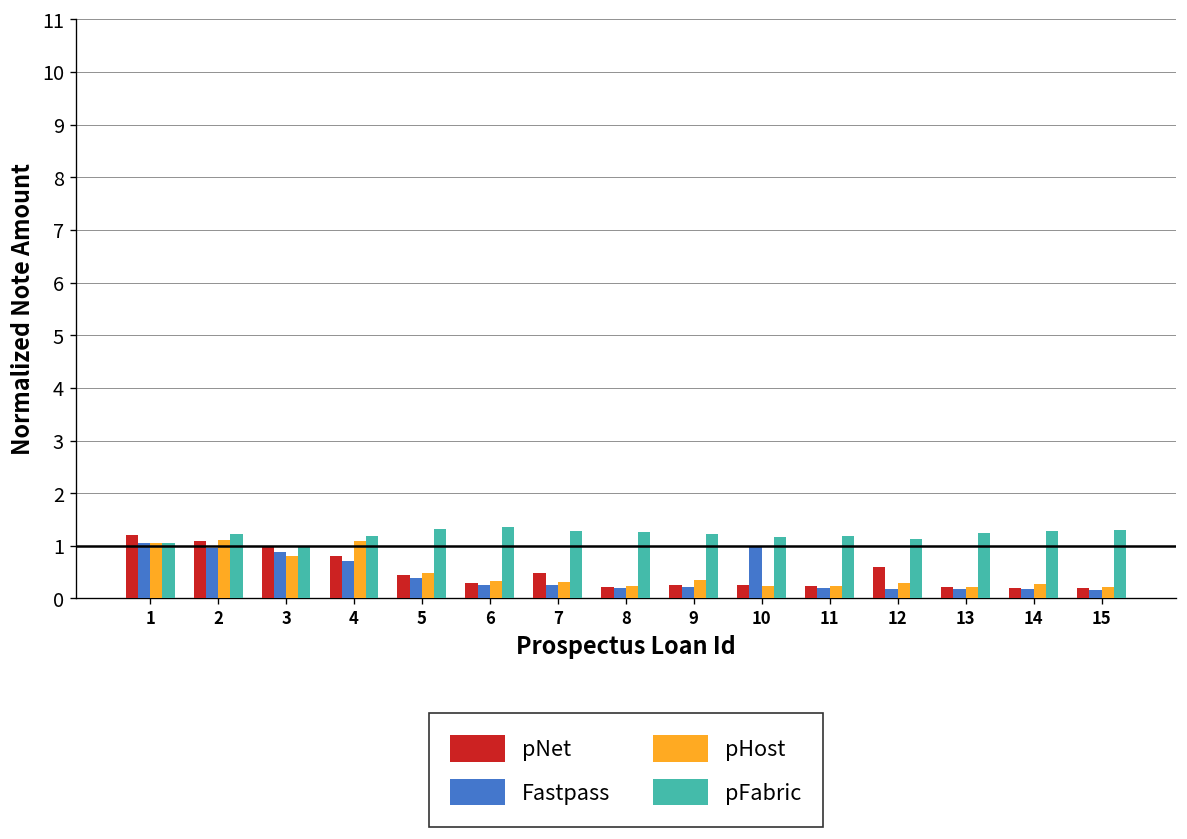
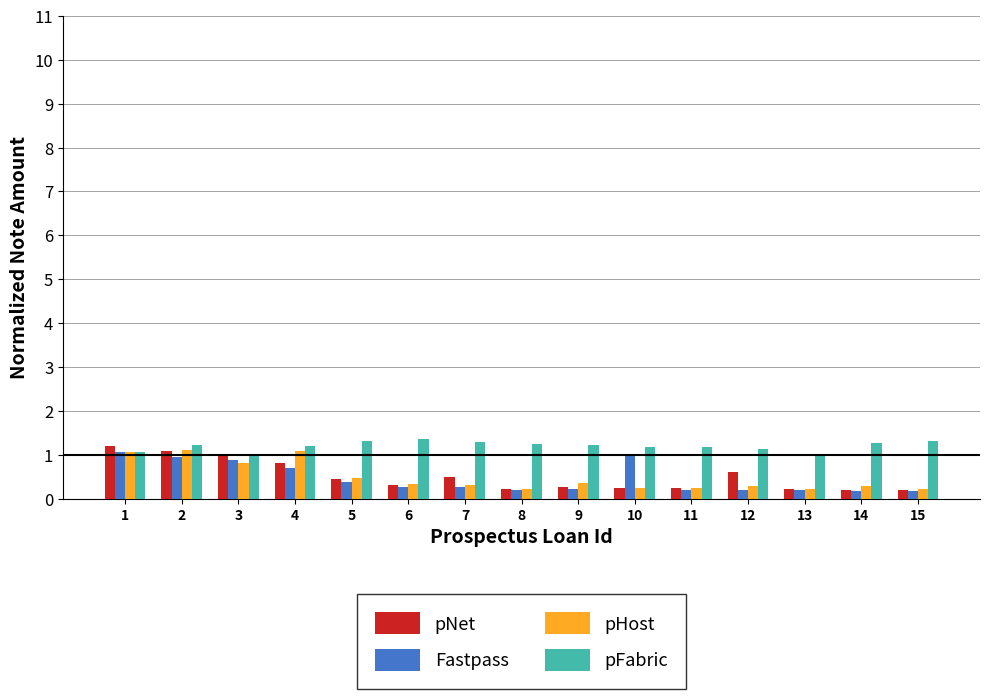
  {
    "pNet": {
      "1": 1.2,
      "2": 1.1,
      "3": 1.0,
      "4": 0.8,
      "5": 0.4,
      "6": 0.3,
      "7": 0.5,
      "8": 0.2,
      "9": 0.3,
      "10": 0.2,
      "11": 0.2,
      "12": 0.6,
      "13": 0.2,
      "14": 0.2,
      "15": 0.2
    },
    "Fastpass": {
      "1": 1.1,
      "2": 1.0,
      "3": 0.9,
      "4": 0.7,
      "5": 0.4,
      "6": 0.3,
      "7": 0.3,
      "8": 0.2,
      "9": 0.2,
      "10": 1.0,
      "11": 0.2,
      "12": 0.2,
      "13": 0.2,
      "14": 0.2,
      "15": 0.2
    },
    "pHost": {
      "1": 1.1,
      "2": 1.1,
      "3": 0.8,
      "4": 1.1,
      "5": 0.5,
      "6": 0.3,
      "7": 0.3,
      "8": 0.2,
      "9": 0.4,
      "10": 0.2,
      "11": 0.2,
      "12": 0.3,
      "13": 0.2,
      "14": 0.3,
      "15": 0.2
    },
    "pFabric": {
      "1": 1.1,
      "2": 1.2,
      "3": 1.0,
      "4": 1.2,
      "5": 1.3,
      "6": 1.3,
      "7": 1.3,
      "8": 1.3,
      "9": 1.2,
      "10": 1.2,
      "11": 1.2,
      "12": 1.1,
-     "13": 1.3,
+     "13": 1.0,
      "14": 1.3,
      "15": 1.3
    }
  }
